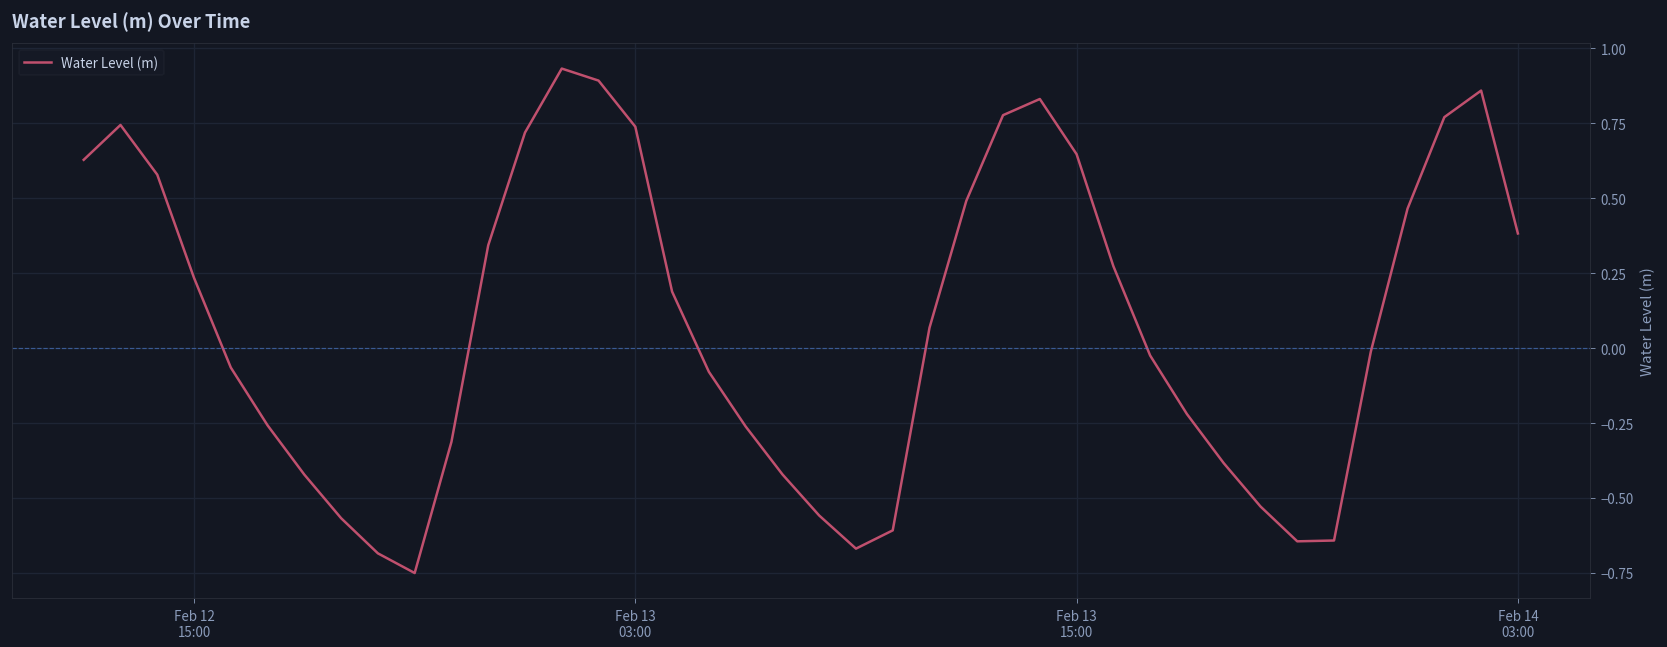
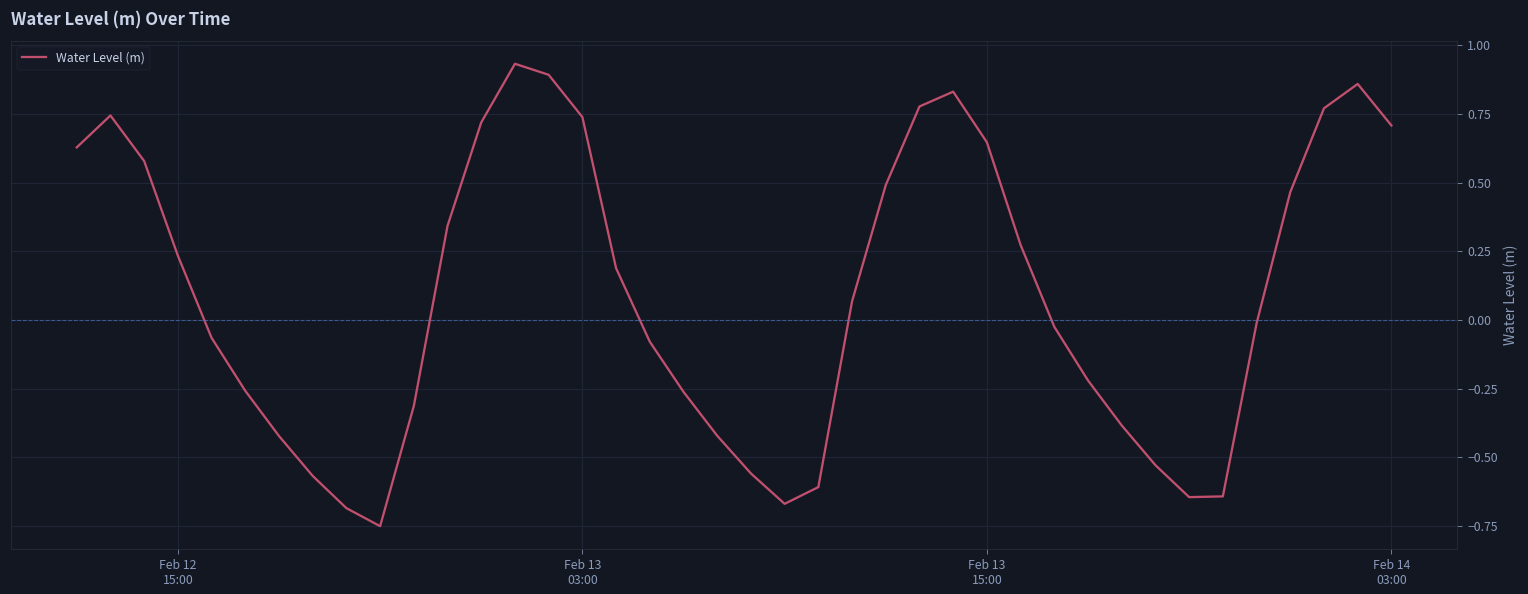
  {
    "Feb 12 15:00": 0.23,
    "Feb 13 03:00": 0.74,
    "Feb 13 15:00": 0.65,
-   "Feb 14 03:00": 0.38
+   "Feb 14 03:00": 0.71
  }
